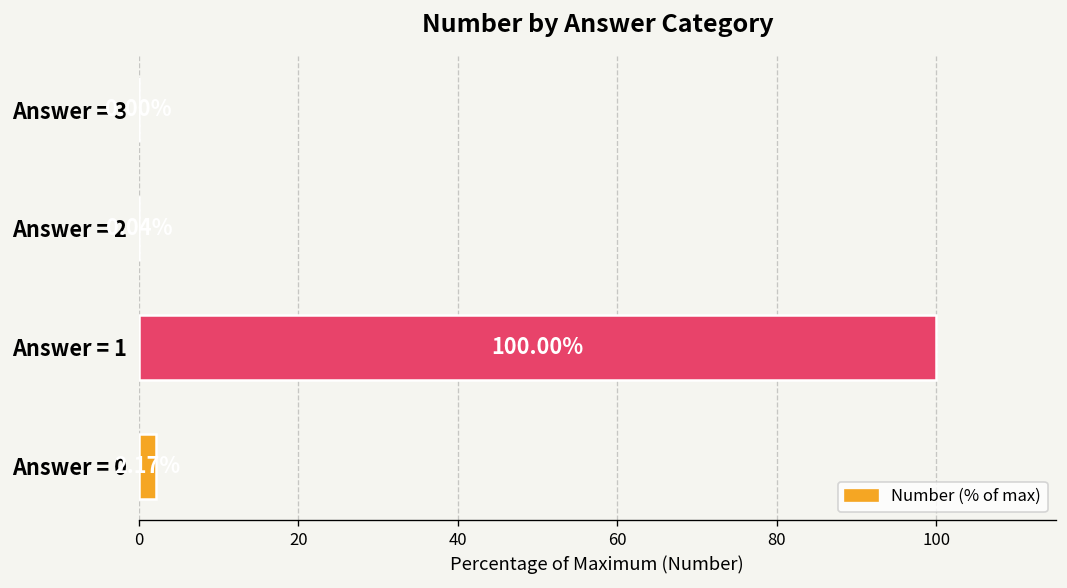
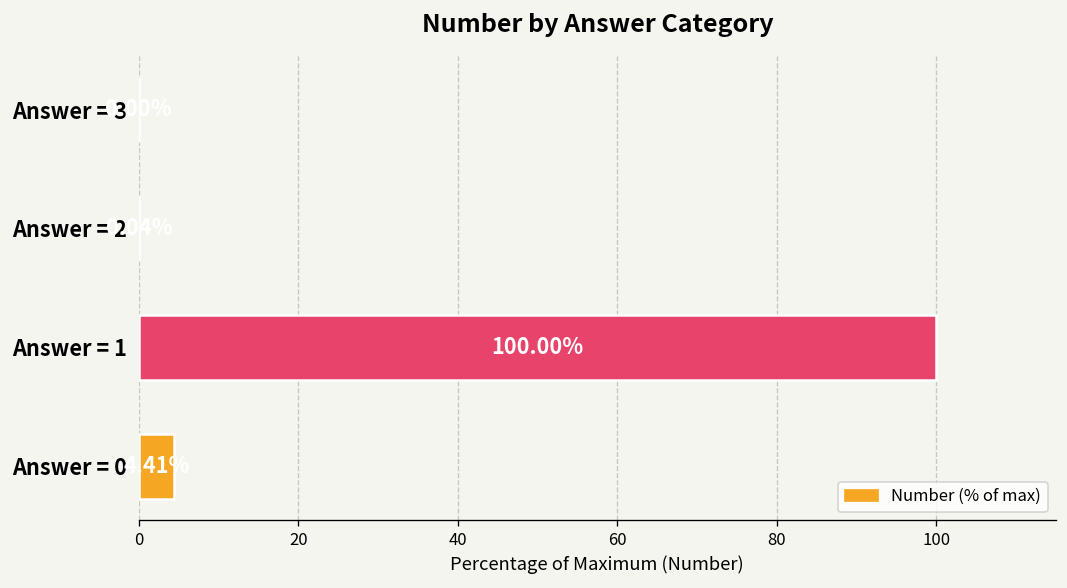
  {
-   "Answer = 0": 2
+   "Answer = 0": 4
  }
